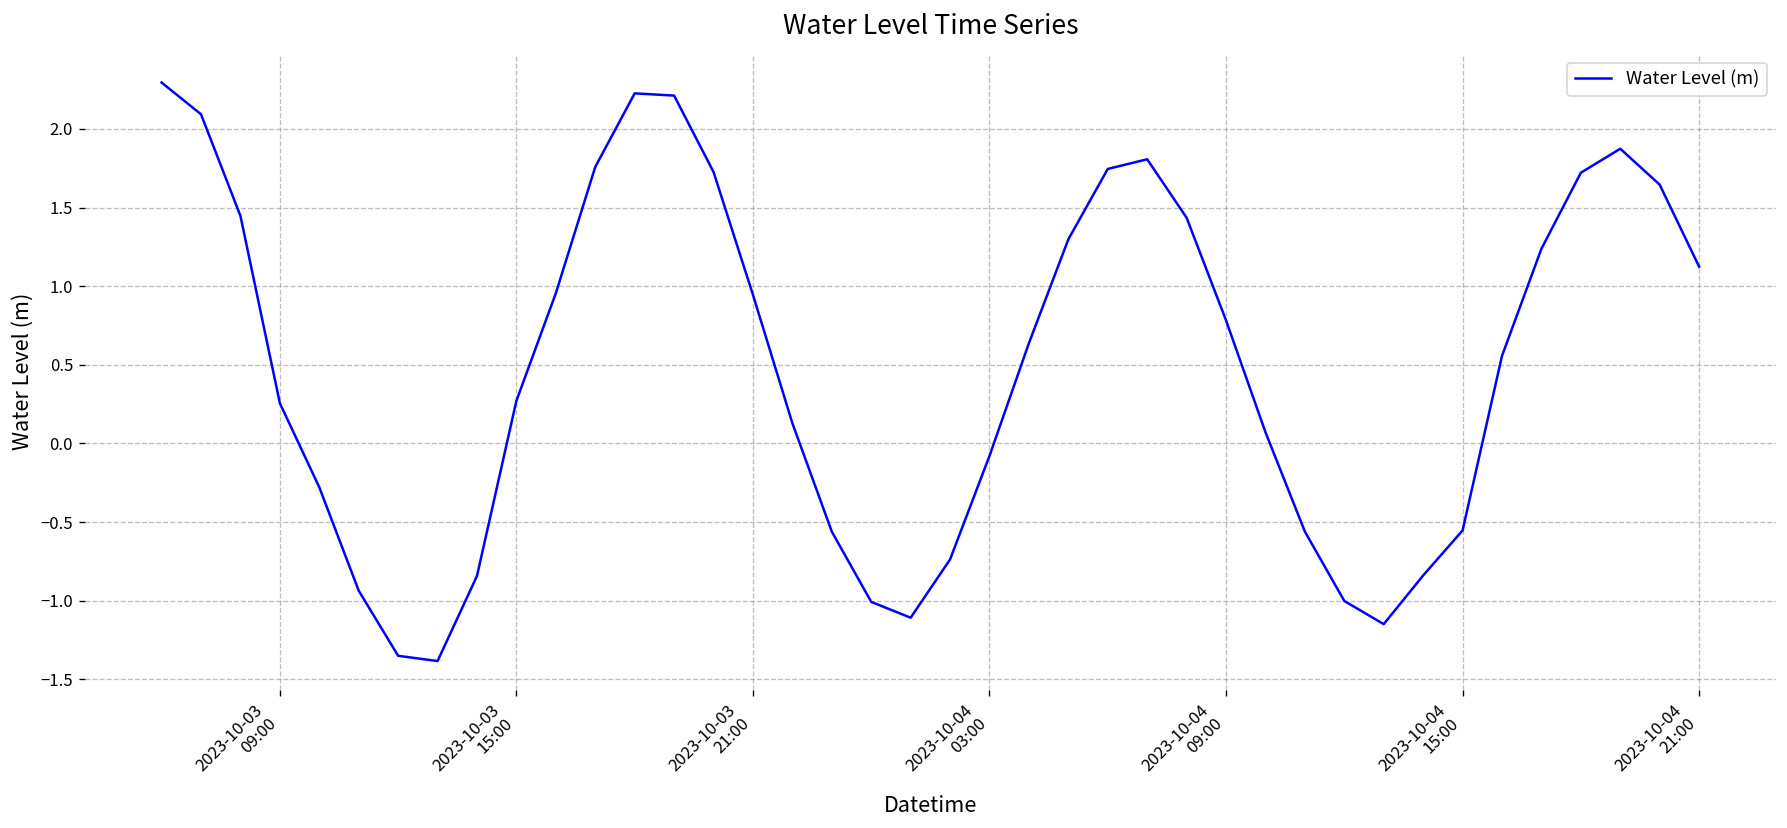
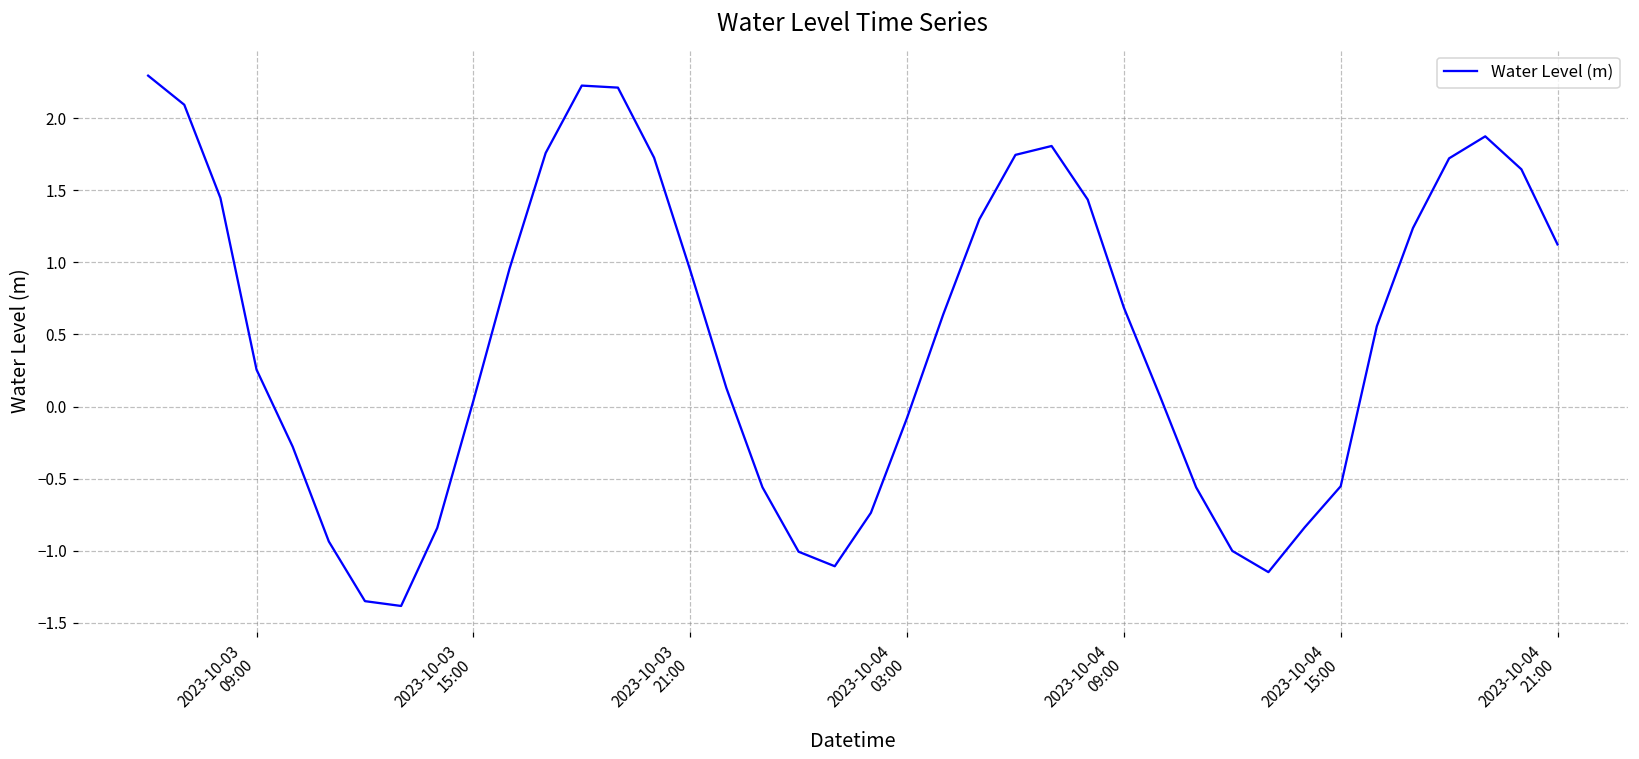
  {
    "2023-10-03 09:00": 0.26,
-   "2023-10-03 15:00": 0.27,
+   "2023-10-03 15:00": 0.04,
    "2023-10-03 21:00": 0.95,
    "2023-10-04 03:00": -0.08,
-   "2023-10-04 09:00": 0.78,
+   "2023-10-04 09:00": 0.69,
    "2023-10-04 15:00": -0.55,
    "2023-10-04 21:00": 1.12
  }
